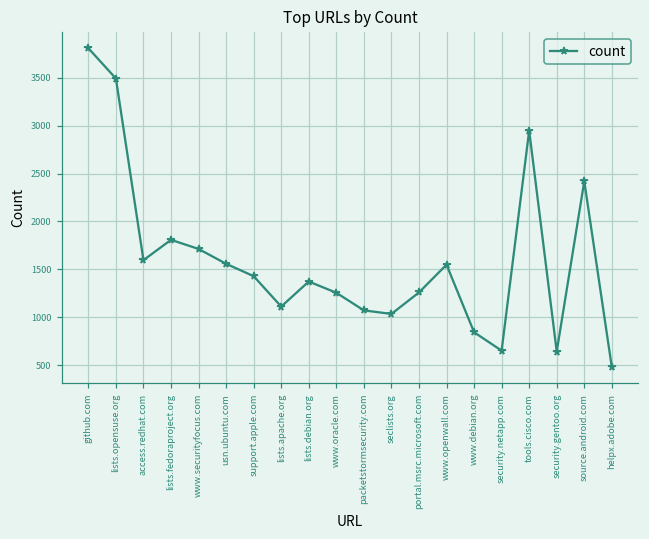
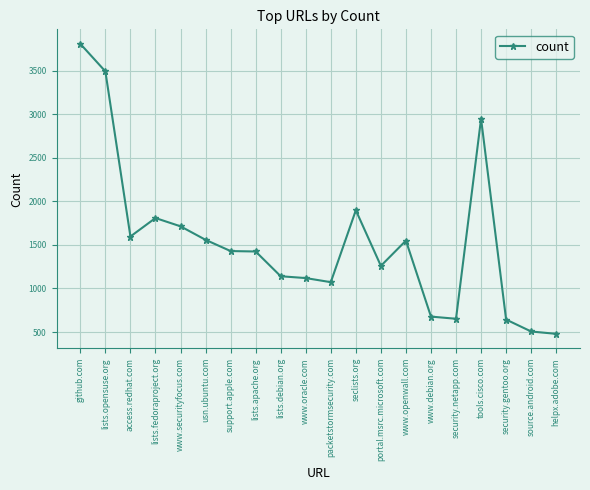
  {
    "github.com": 3800,
    "lists.opensuse.org": 3500,
    "access.redhat.com": 1600,
    "lists.fedoraproject.org": 1800,
    "www.securityfocus.com": 1700,
    "usn.ubuntu.com": 1600,
    "support.apple.com": 1400,
-   "lists.apache.org": 1100,
-   "lists.debian.org": 1400,
-   "www.oracle.com": 1300,
+   "lists.apache.org": 1400,
+   "lists.debian.org": 1100,
+   "www.oracle.com": 1100,
    "packetstormsecurity.com": 1100,
-   "seclists.org": 1000,
+   "seclists.org": 1900,
    "portal.msrc.microsoft.com": 1300,
    "www.openwall.com": 1500,
-   "www.debian.org": 800,
+   "www.debian.org": 700,
    "security.netapp.com": 700,
    "tools.cisco.com": 2900,
    "security.gentoo.org": 600,
-   "source.android.com": 2400,
+   "source.android.com": 500,
    "helpx.adobe.com": 500
  }
